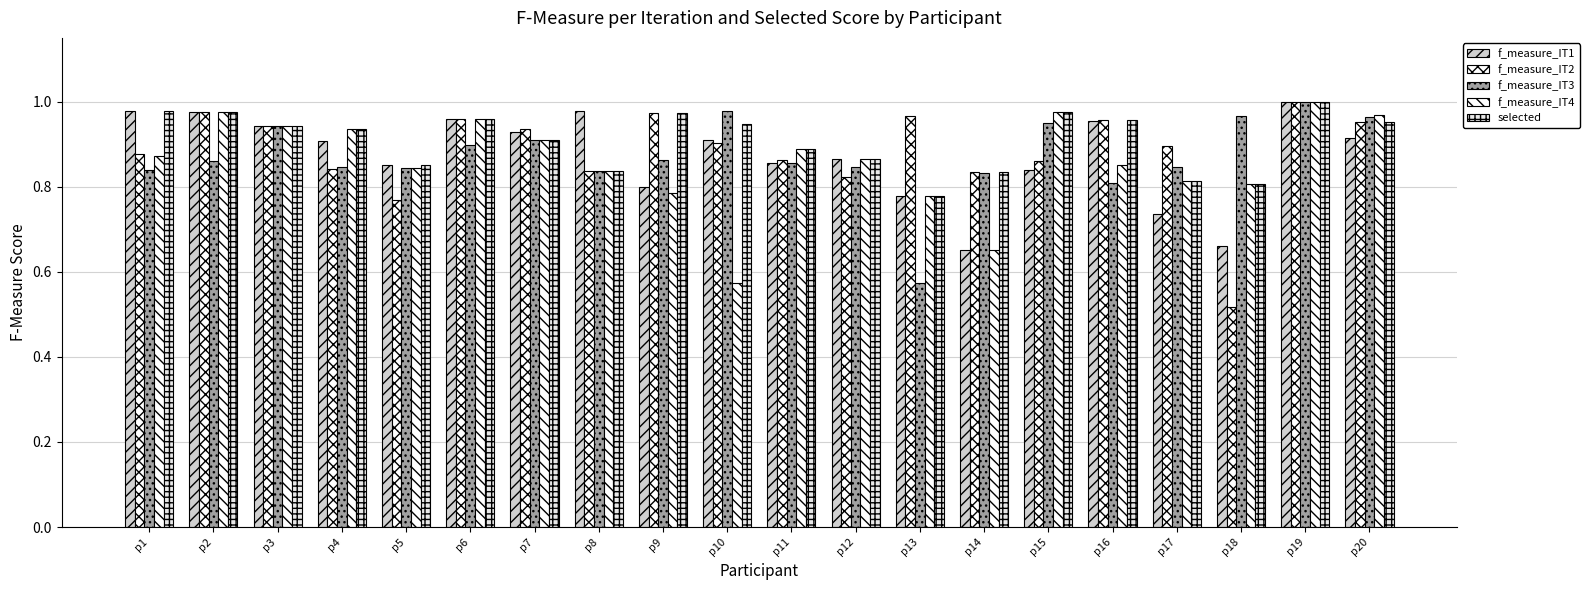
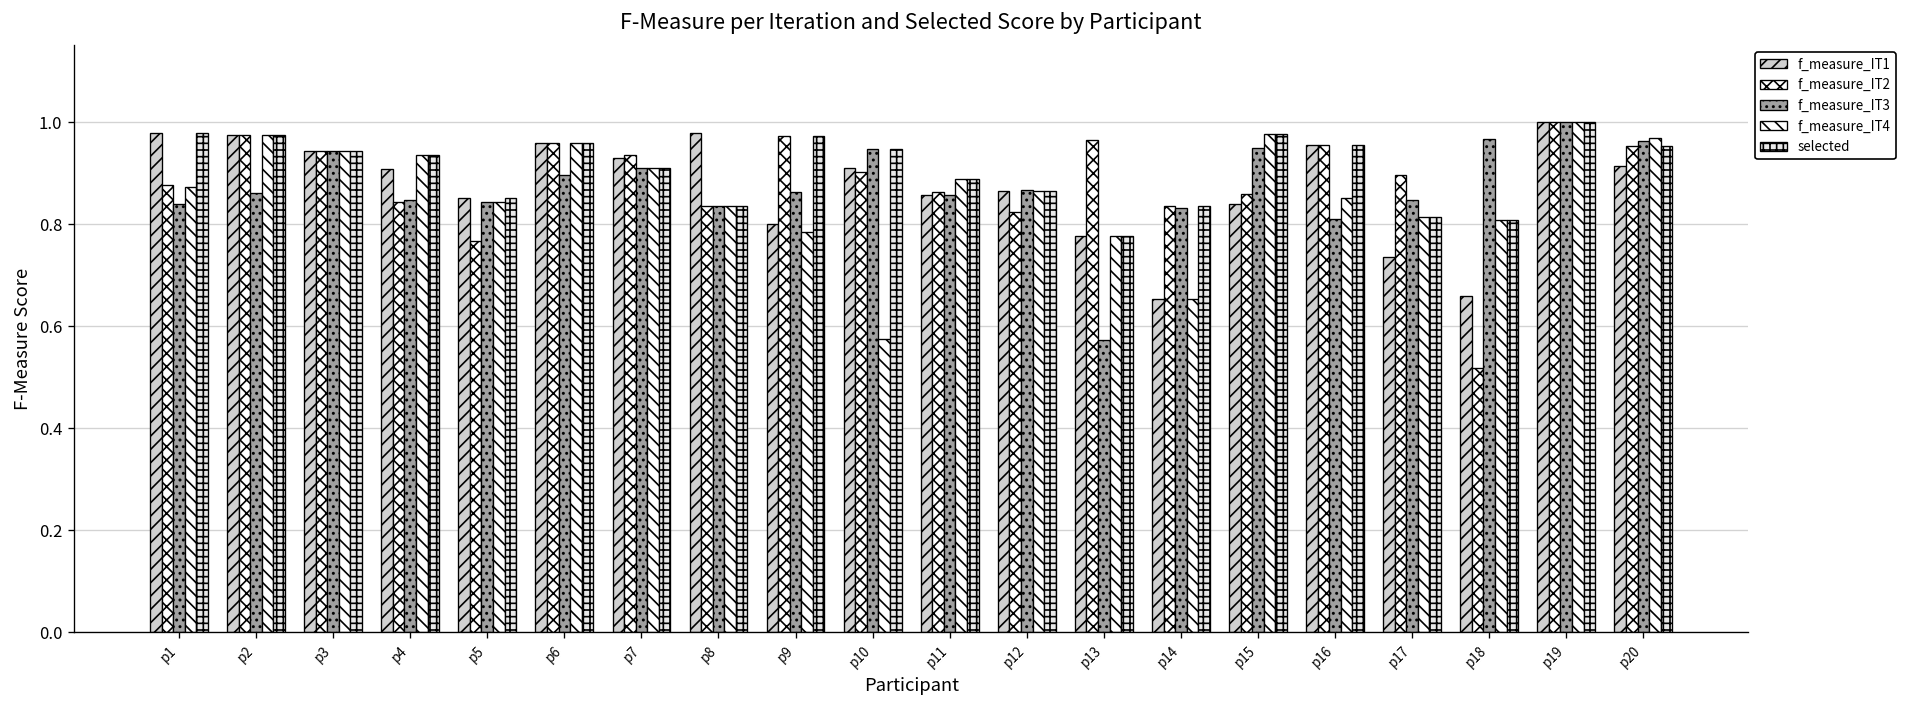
  {
    "f_measure_IT3": {
      "p1": 0.84,
      "p2": 0.86,
      "p3": 0.94,
      "p4": 0.85,
      "p5": 0.84,
      "p6": 0.90,
      "p7": 0.91,
      "p8": 0.84,
      "p9": 0.86,
-     "p10": 0.98,
+     "p10": 0.95,
      "p11": 0.86,
-     "p12": 0.85,
+     "p12": 0.87,
      "p13": 0.57,
      "p14": 0.83,
      "p15": 0.95,
      "p16": 0.81,
      "p17": 0.85,
      "p18": 0.97,
      "p19": 1.00,
      "p20": 0.96
    }
  }
